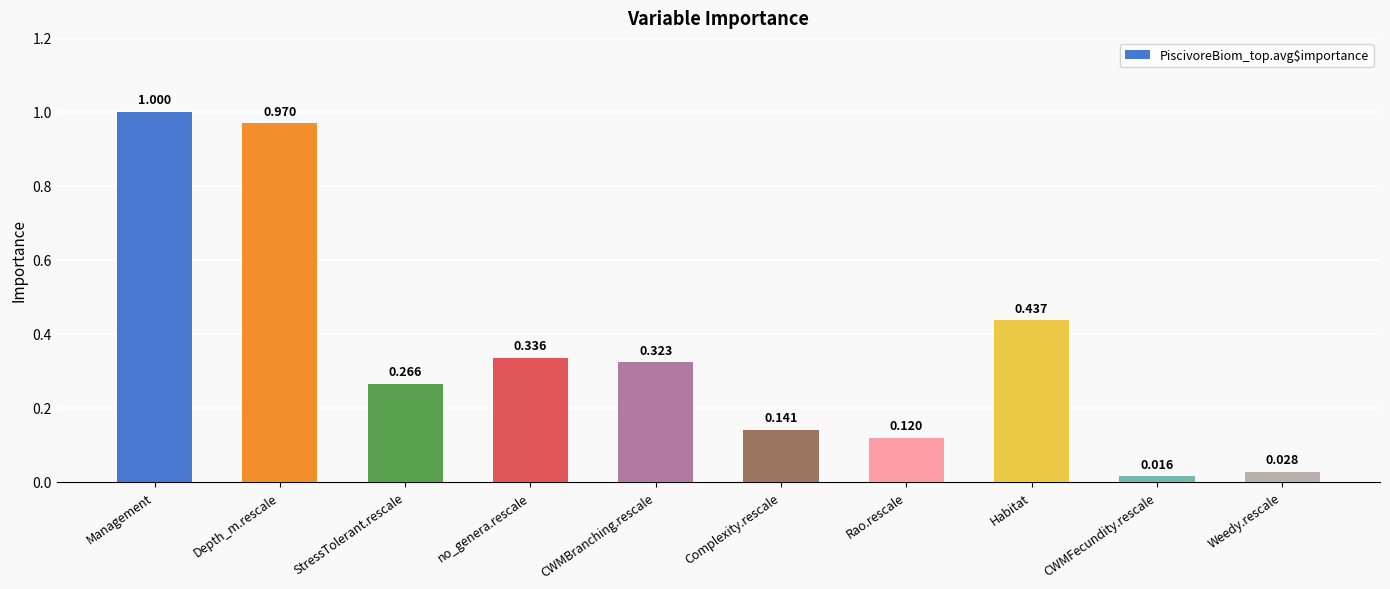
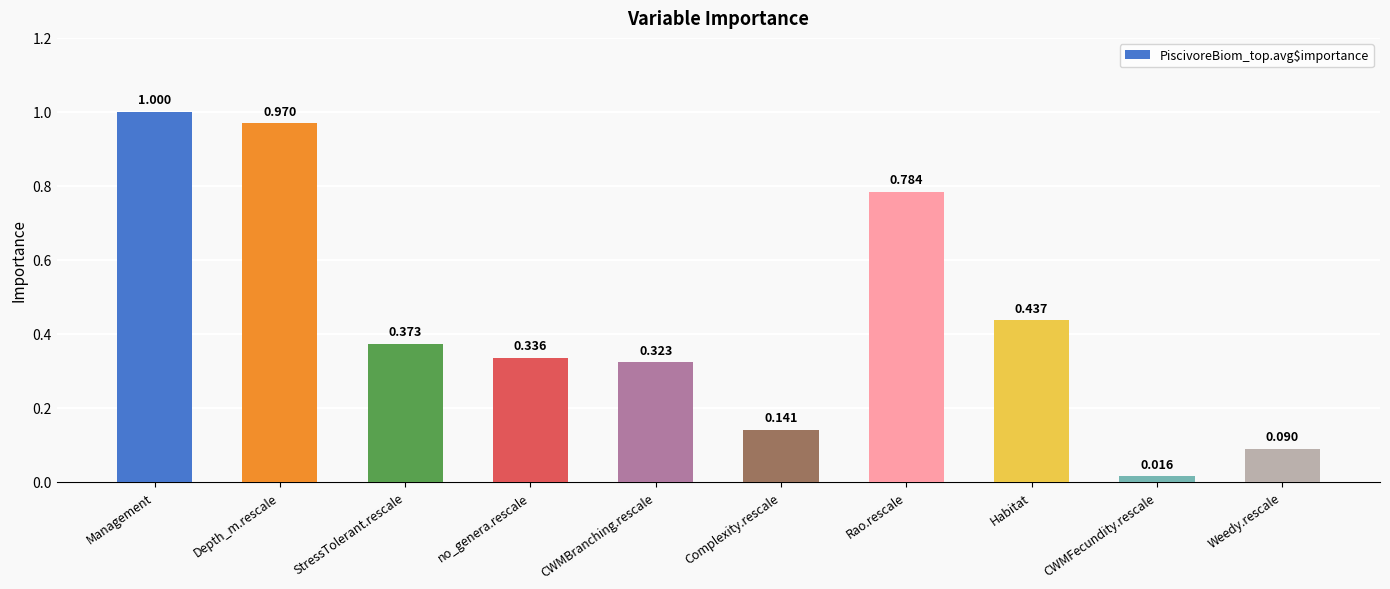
  {
    "Management": 1.000,
    "Depth_m.rescale": 0.970,
-   "StressTolerant.rescale": 0.266,
+   "StressTolerant.rescale": 0.373,
    "no_genera.rescale": 0.336,
    "CWMBranching.rescale": 0.323,
    "Complexity.rescale": 0.141,
-   "Rao.rescale": 0.120,
+   "Rao.rescale": 0.784,
    "Habitat": 0.437,
    "CWMFecundity.rescale": 0.016,
-   "Weedy.rescale": 0.028
+   "Weedy.rescale": 0.090
  }
